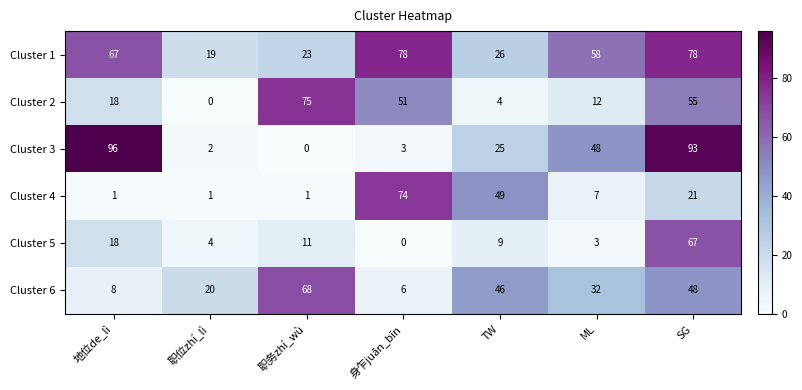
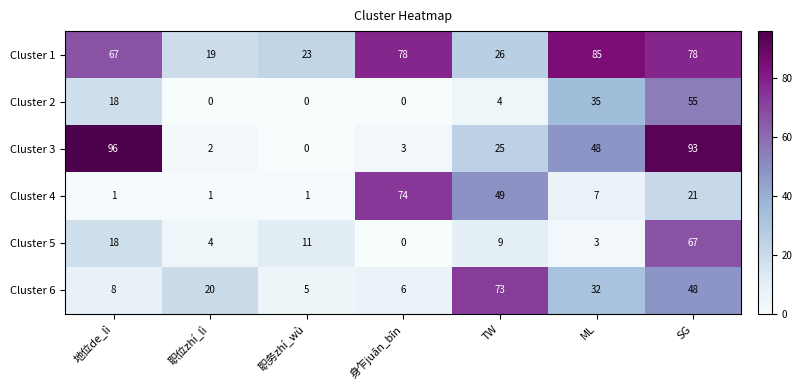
  {
    "Cluster 1": {
      "地位de_lì": 67,
      "职位zhí_lì": 19,
      "职务zhí_wù": 23,
      "身乍juān_bīn": 78,
      "TW": 26,
-     "ML": 58,
+     "ML": 85,
      "SG": 78
    },
    "Cluster 2": {
      "地位de_lì": 18,
      "职位zhí_lì": 0,
-     "职务zhí_wù": 75,
-     "身乍juān_bīn": 51,
+     "职务zhí_wù": 0,
+     "身乍juān_bīn": 0,
      "TW": 4,
-     "ML": 12,
+     "ML": 35,
      "SG": 55
    },
    "Cluster 3": {
      "地位de_lì": 96,
      "职位zhí_lì": 2,
      "职务zhí_wù": 0,
      "身乍juān_bīn": 3,
      "TW": 25,
      "ML": 48,
      "SG": 93
    },
    "Cluster 4": {
      "地位de_lì": 1,
      "职位zhí_lì": 1,
      "职务zhí_wù": 1,
      "身乍juān_bīn": 74,
      "TW": 49,
      "ML": 7,
      "SG": 21
    },
    "Cluster 5": {
      "地位de_lì": 18,
      "职位zhí_lì": 4,
      "职务zhí_wù": 11,
      "身乍juān_bīn": 0,
      "TW": 9,
      "ML": 3,
      "SG": 67
    },
    "Cluster 6": {
      "地位de_lì": 8,
      "职位zhí_lì": 20,
-     "职务zhí_wù": 68,
+     "职务zhí_wù": 5,
      "身乍juān_bīn": 6,
-     "TW": 46,
+     "TW": 73,
      "ML": 32,
      "SG": 48
    }
  }
